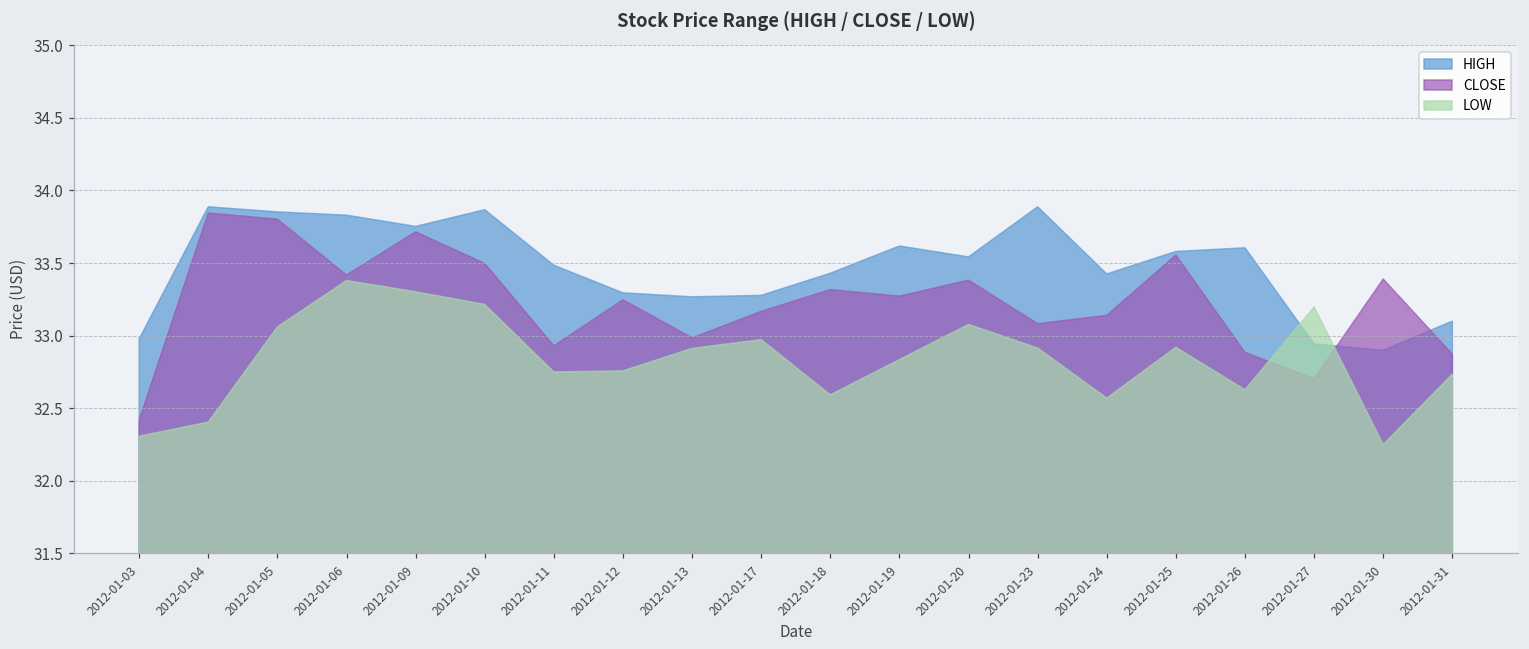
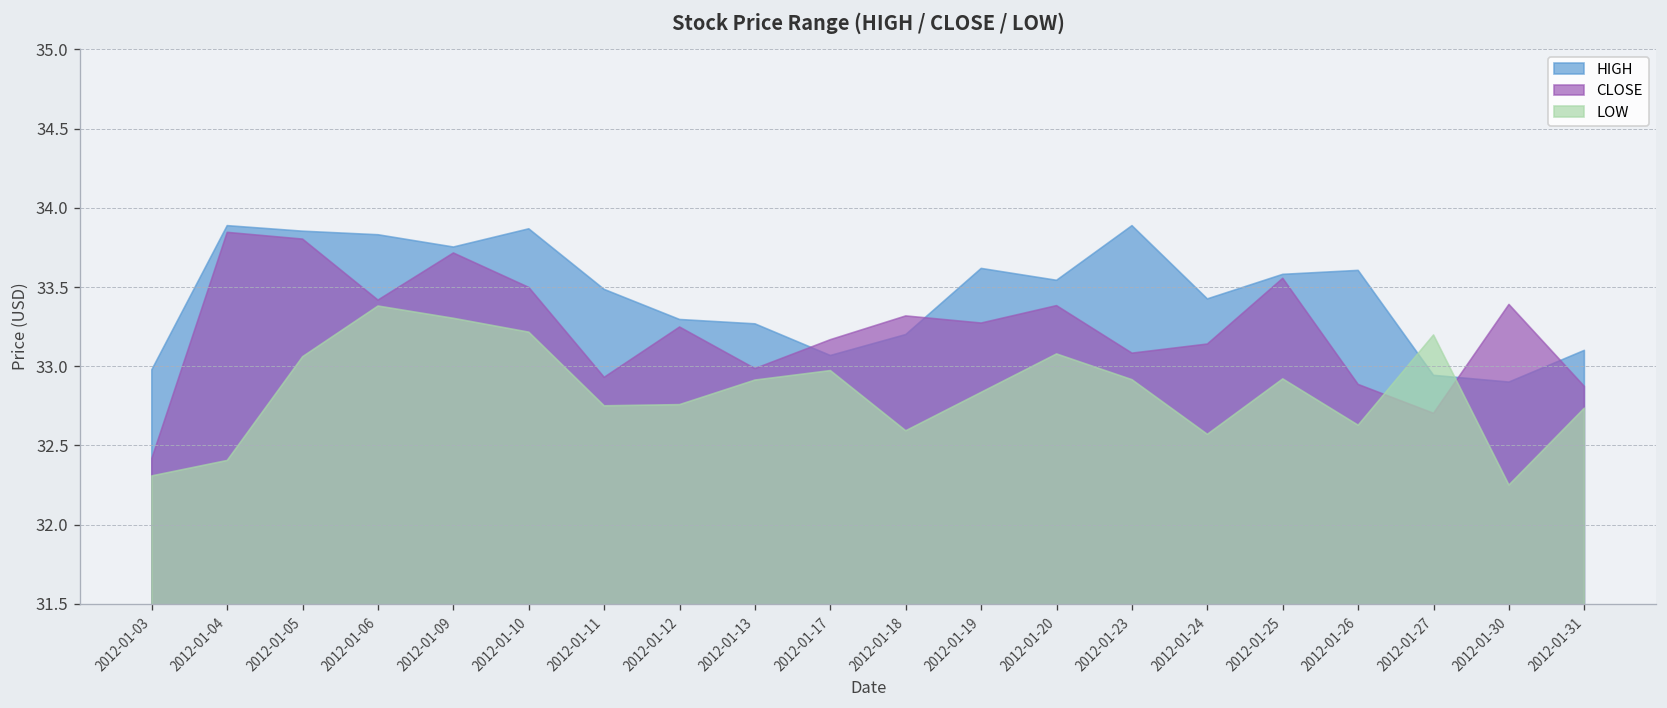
  {
    "HIGH": {
      "2012-01-03": 32.98,
      "2012-01-04": 33.89,
      "2012-01-05": 33.85,
      "2012-01-06": 33.83,
      "2012-01-09": 33.75,
      "2012-01-10": 33.87,
      "2012-01-11": 33.49,
      "2012-01-12": 33.30,
      "2012-01-13": 33.27,
-     "2012-01-17": 33.28,
-     "2012-01-18": 33.43,
+     "2012-01-17": 33.07,
+     "2012-01-18": 33.20,
      "2012-01-19": 33.62,
      "2012-01-20": 33.54,
      "2012-01-23": 33.89,
      "2012-01-24": 33.43,
      "2012-01-25": 33.58,
      "2012-01-26": 33.61,
      "2012-01-27": 32.94,
      "2012-01-30": 32.90,
      "2012-01-31": 33.10
    },
    "CLOSE": {
      "2012-01-03": 32.42,
      "2012-01-04": 33.85,
      "2012-01-05": 33.80,
      "2012-01-06": 33.42,
      "2012-01-09": 33.72,
      "2012-01-10": 33.50,
      "2012-01-11": 32.93,
      "2012-01-12": 33.25,
      "2012-01-13": 32.99,
      "2012-01-17": 33.17,
      "2012-01-18": 33.32,
      "2012-01-19": 33.27,
      "2012-01-20": 33.38,
      "2012-01-23": 33.08,
      "2012-01-24": 33.14,
      "2012-01-25": 33.56,
      "2012-01-26": 32.89,
      "2012-01-27": 32.70,
      "2012-01-30": 33.39,
      "2012-01-31": 32.87
    },
    "LOW": {
      "2012-01-03": 32.31,
      "2012-01-04": 32.41,
      "2012-01-05": 33.06,
      "2012-01-06": 33.38,
      "2012-01-09": 33.30,
      "2012-01-10": 33.22,
      "2012-01-11": 32.75,
      "2012-01-12": 32.76,
      "2012-01-13": 32.91,
      "2012-01-17": 32.97,
      "2012-01-18": 32.59,
      "2012-01-19": 32.84,
      "2012-01-20": 33.08,
      "2012-01-23": 32.92,
      "2012-01-24": 32.57,
      "2012-01-25": 32.92,
      "2012-01-26": 32.63,
      "2012-01-27": 33.20,
      "2012-01-30": 32.25,
      "2012-01-31": 32.74
    }
  }
